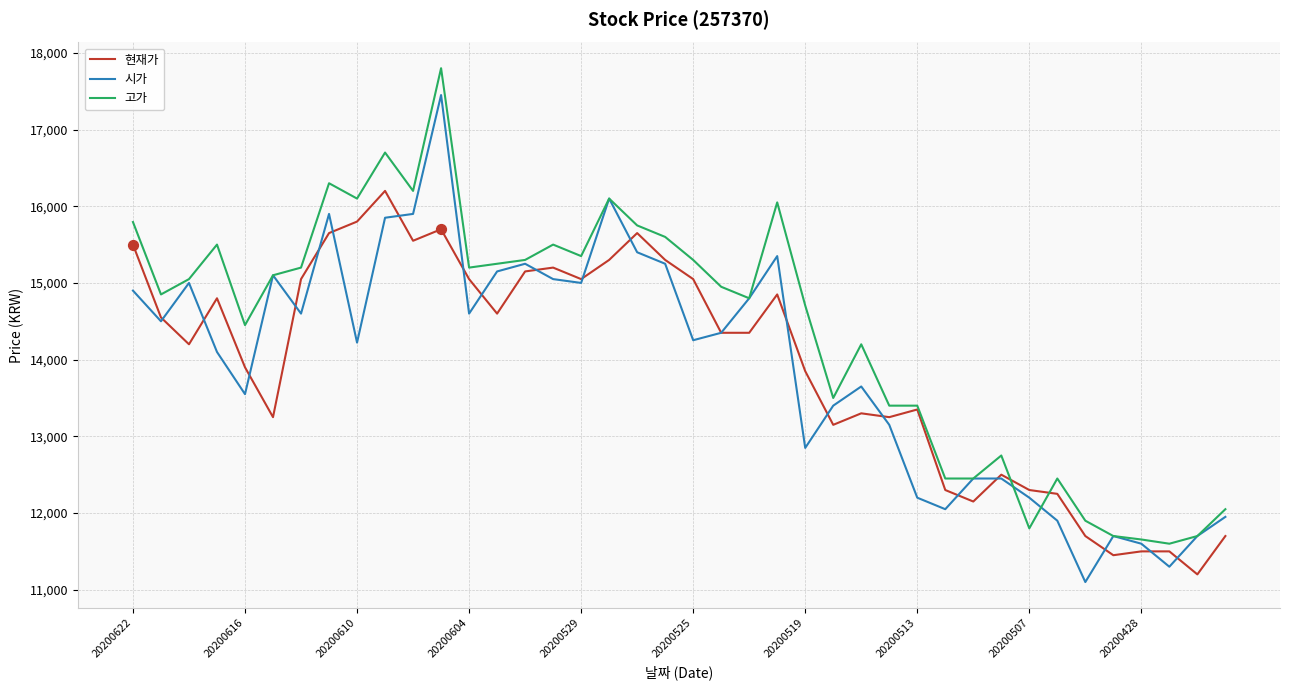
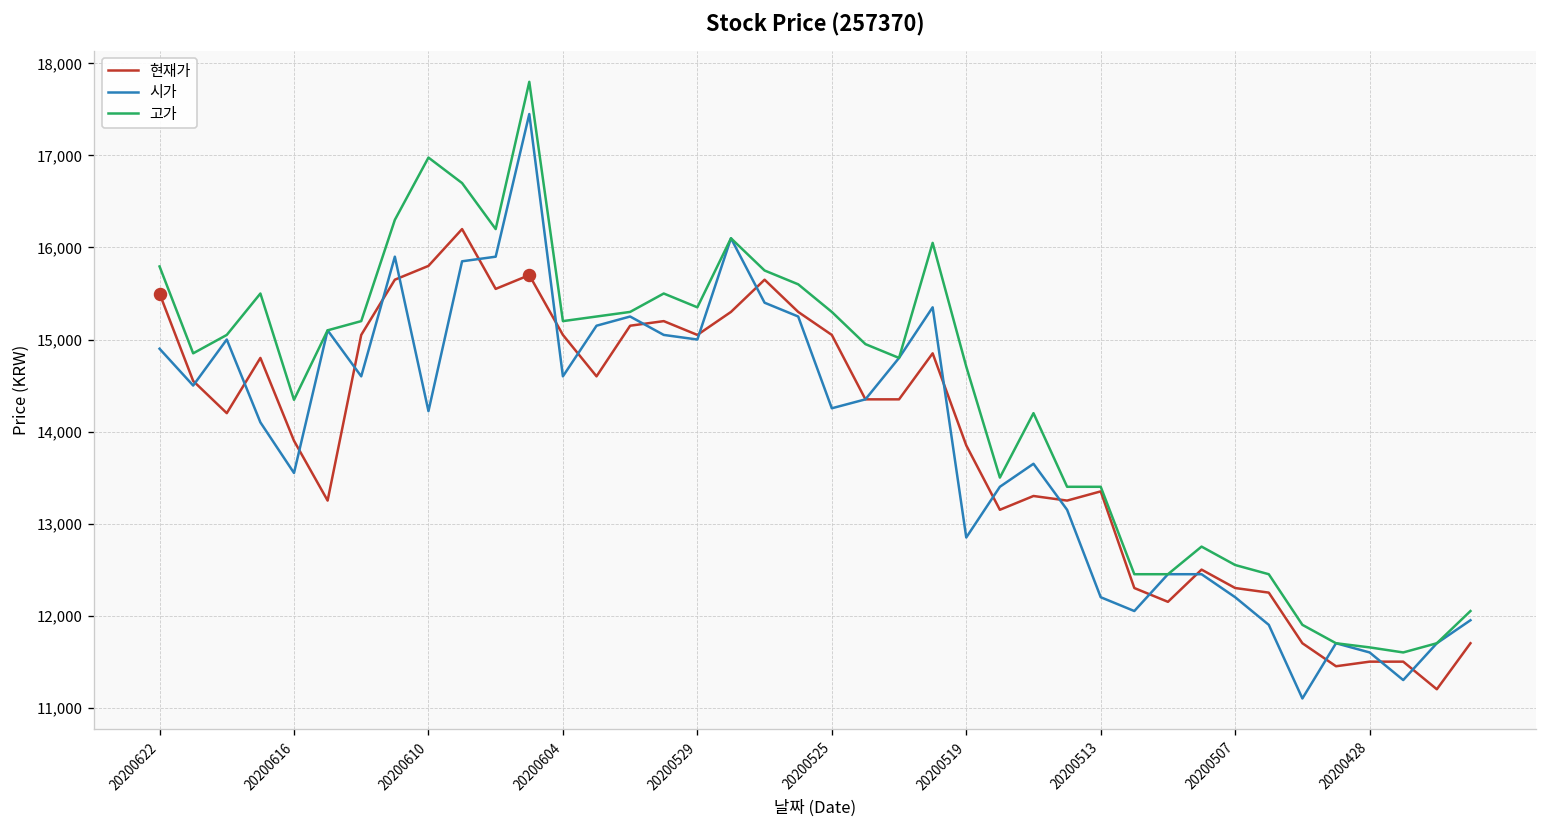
  {
    "시가": {
      "20200622": "14,900",
      "20200616": "13,600",
      "20200610": "14,200",
      "20200604": "14,600",
      "20200529": "15,000",
      "20200525": "14,300",
      "20200519": "12,800",
      "20200513": "12,200",
      "20200507": "12,200",
      "20200428": "11,600"
    },
    "고가": {
      "20200622": "15,800",
-     "20200616": "14,500",
-     "20200610": "16,100",
+     "20200616": "14,300",
+     "20200610": "17,000",
      "20200604": "15,200",
      "20200529": "15,400",
      "20200525": "15,300",
      "20200519": "14,700",
      "20200513": "13,400",
-     "20200507": "11,800",
+     "20200507": "12,600",
      "20200428": "11,700"
    }
  }
